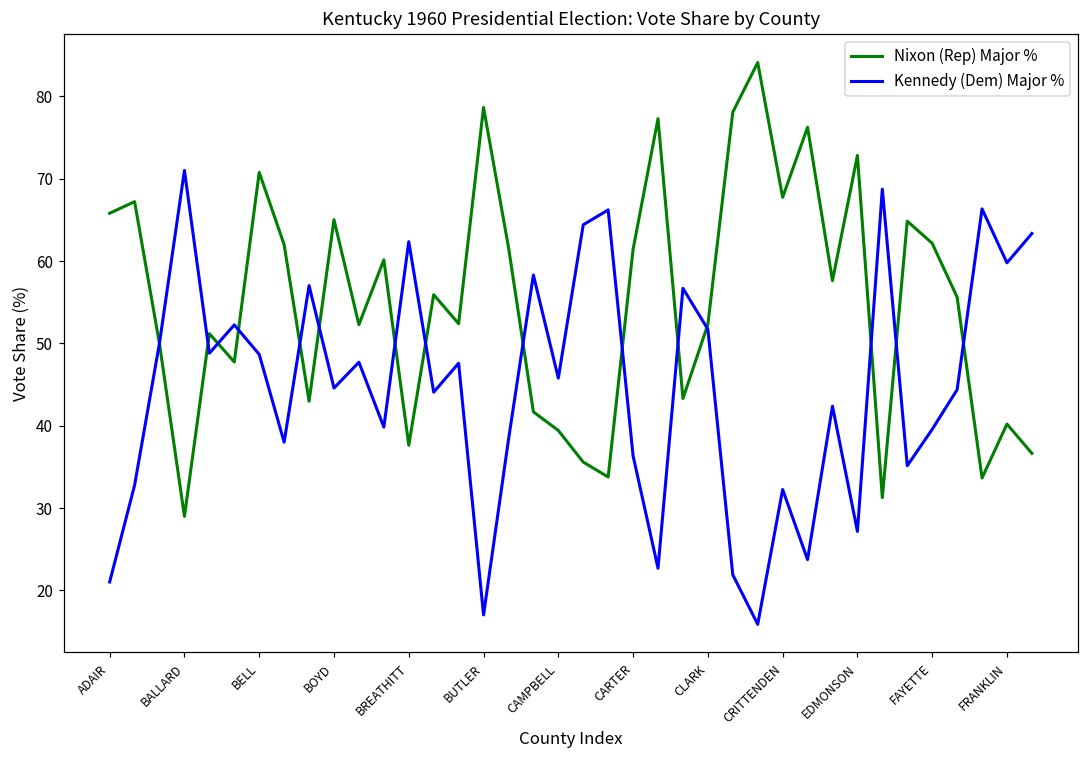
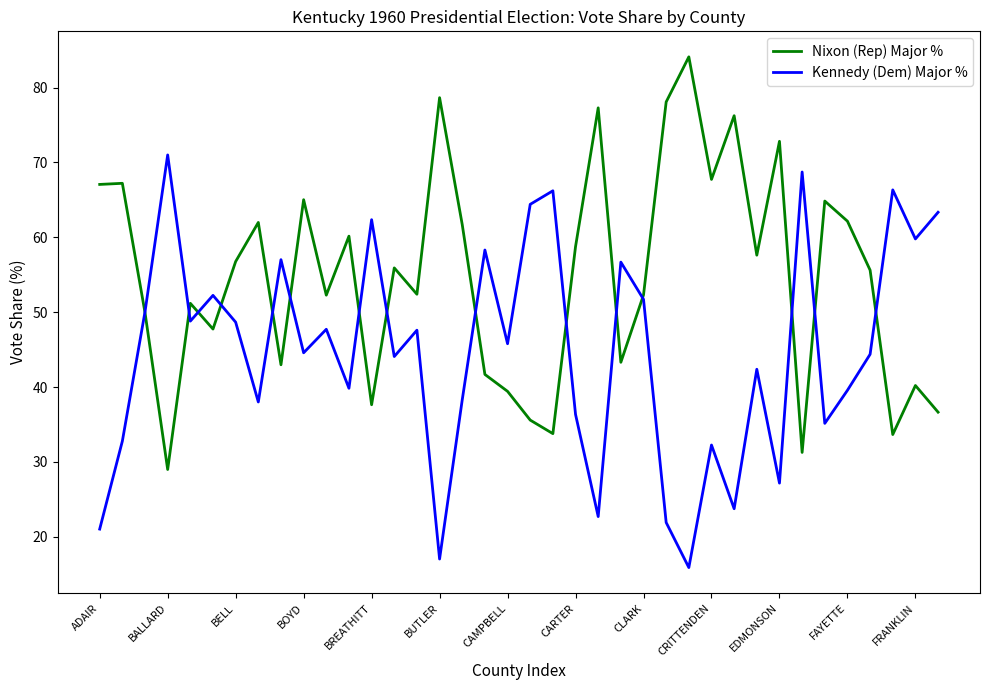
  {
    "Nixon (Rep) Major %": {
-     "ADAIR": 66,
+     "ADAIR": 67,
      "BALLARD": 29,
-     "BELL": 71,
+     "BELL": 57,
      "BOYD": 65,
      "BREATHITT": 38,
      "BUTLER": 79,
      "CAMPBELL": 39,
-     "CARTER": 61,
+     "CARTER": 59,
      "CLARK": 52,
      "CRITTENDEN": 68,
      "EDMONSON": 73,
      "FAYETTE": 62,
      "FRANKLIN": 40
    },
    "Kennedy (Dem) Major %": {
      "ADAIR": 21,
      "BALLARD": 71,
      "BELL": 49,
      "BOYD": 45,
      "BREATHITT": 62,
      "BUTLER": 17,
      "CAMPBELL": 46,
      "CARTER": 36,
      "CLARK": 52,
      "CRITTENDEN": 32,
      "EDMONSON": 27,
      "FAYETTE": 40,
      "FRANKLIN": 60
    }
  }
